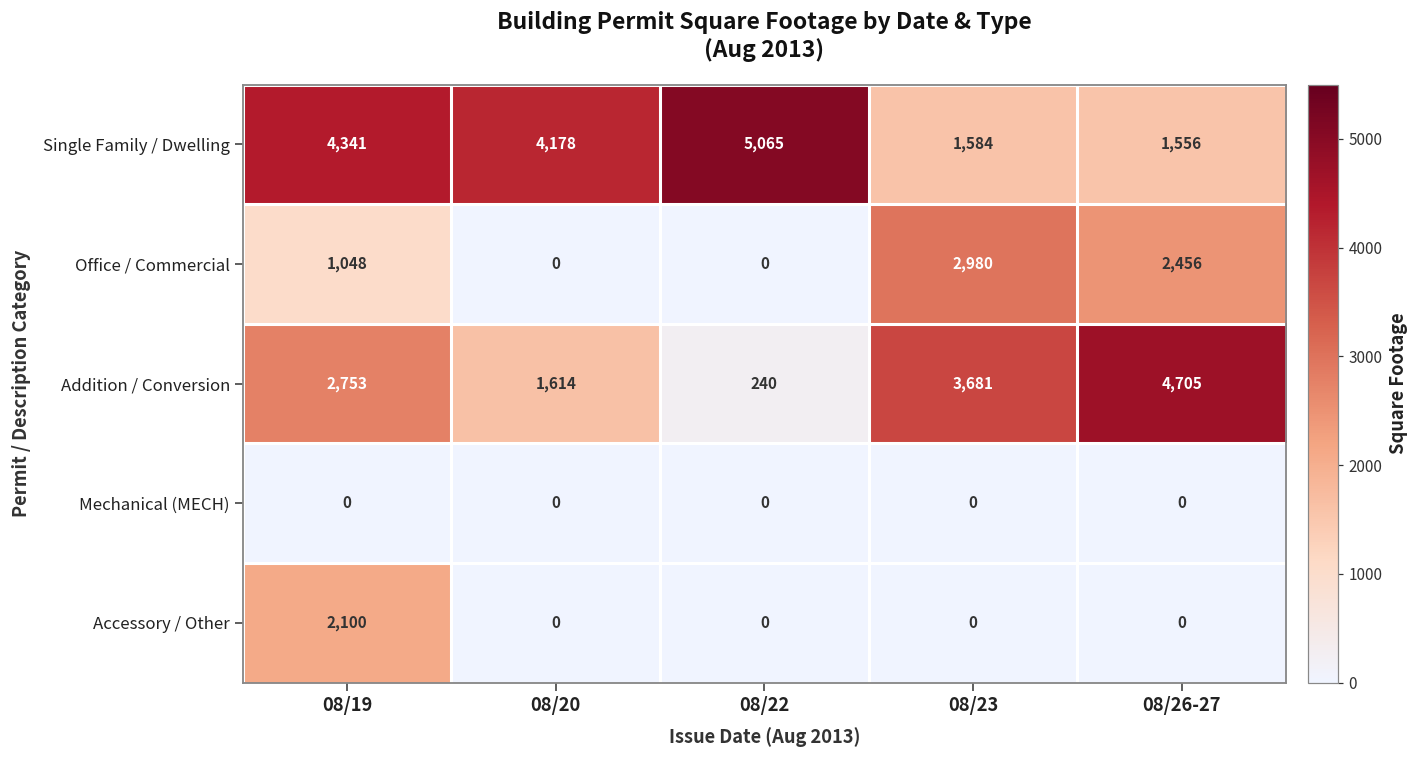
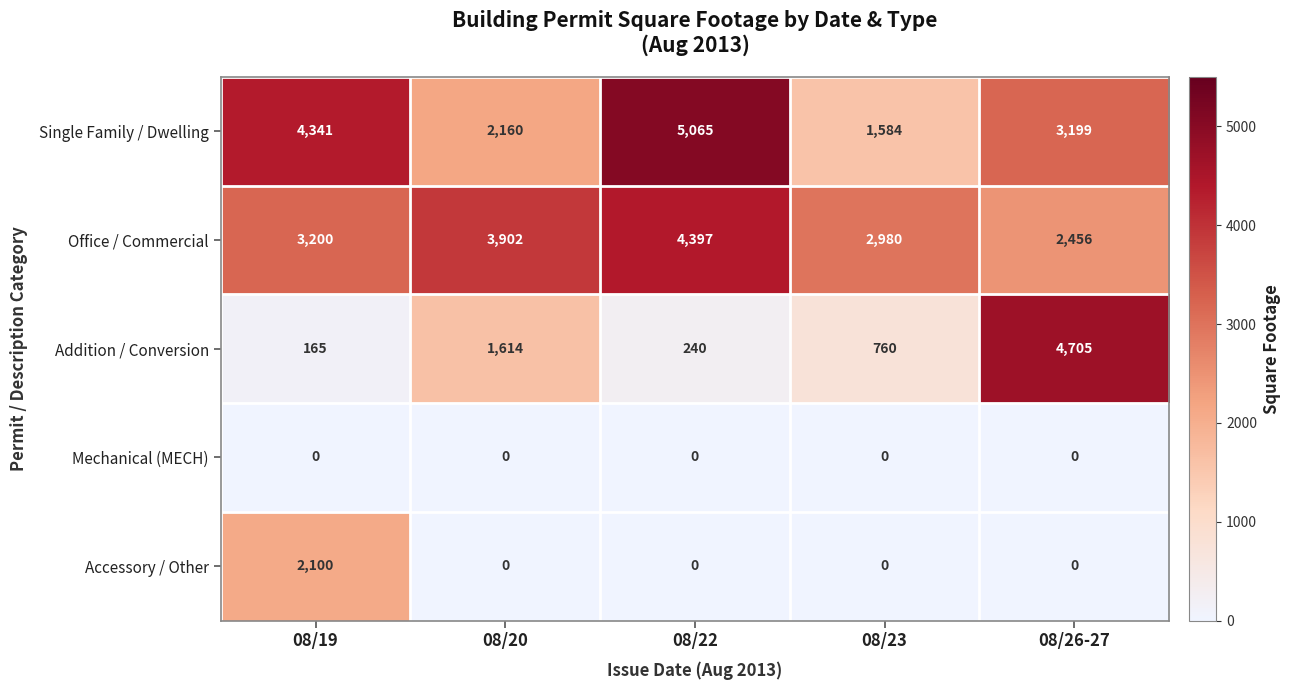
  {
    "Single Family / Dwelling": {
      "08/19": "4,341",
-     "08/20": "4,178",
+     "08/20": "2,160",
      "08/22": "5,065",
      "08/23": "1,584",
-     "08/26-27": "1,556"
+     "08/26-27": "3,199"
    },
    "Office / Commercial": {
-     "08/19": "1,048",
-     "08/20": "0",
-     "08/22": "0",
+     "08/19": "3,200",
+     "08/20": "3,902",
+     "08/22": "4,397",
      "08/23": "2,980",
      "08/26-27": "2,456"
    },
    "Addition / Conversion": {
-     "08/19": "2,753",
+     "08/19": "165",
      "08/20": "1,614",
      "08/22": "240",
-     "08/23": "3,681",
+     "08/23": "760",
      "08/26-27": "4,705"
    },
    "Mechanical (MECH)": {
      "08/19": "0",
      "08/20": "0",
      "08/22": "0",
      "08/23": "0",
      "08/26-27": "0"
    },
    "Accessory / Other": {
      "08/19": "2,100",
      "08/20": "0",
      "08/22": "0",
      "08/23": "0",
      "08/26-27": "0"
    }
  }
